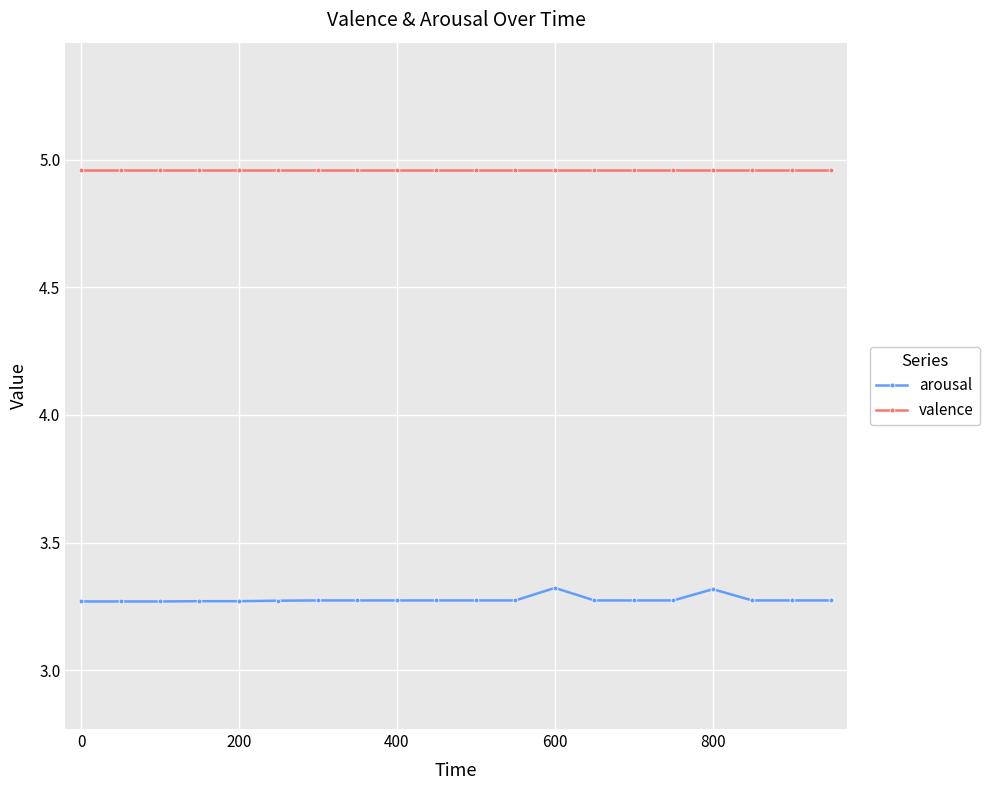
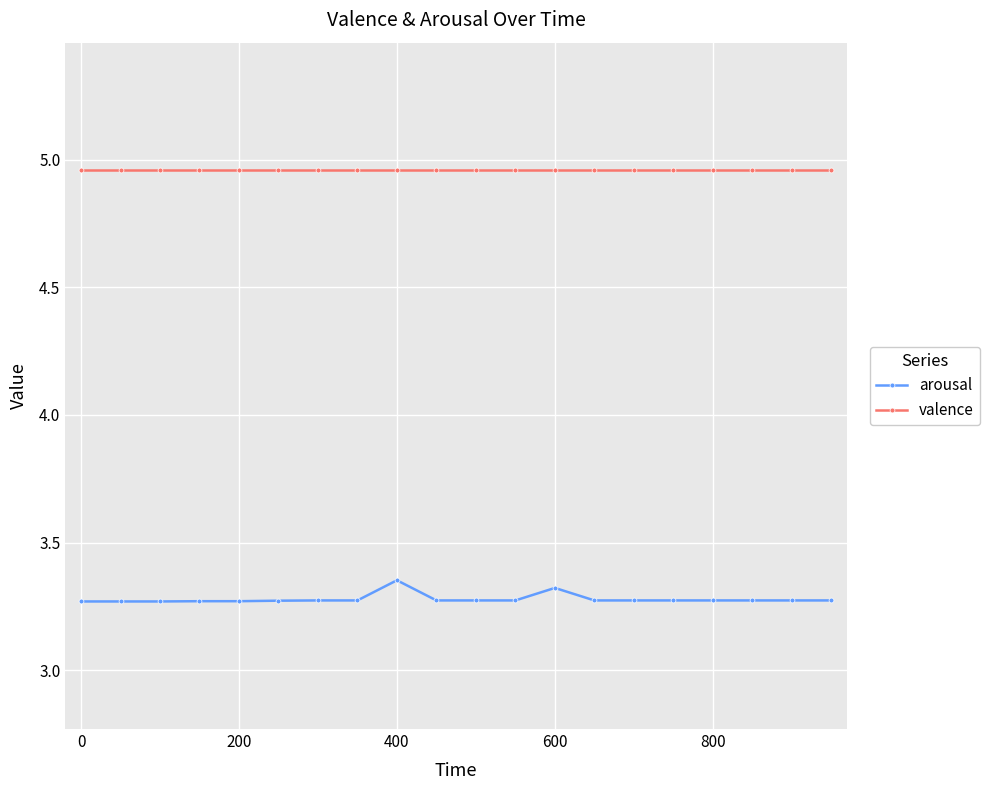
  {
    "arousal": {
      "0": 3.27,
      "200": 3.27,
-     "400": 3.27,
+     "400": 3.35,
      "600": 3.32,
-     "800": 3.32
+     "800": 3.27
    },
    "valence": {
      "0": 4.96,
      "200": 4.96,
      "400": 4.96,
      "600": 4.96,
      "800": 4.96
    }
  }
